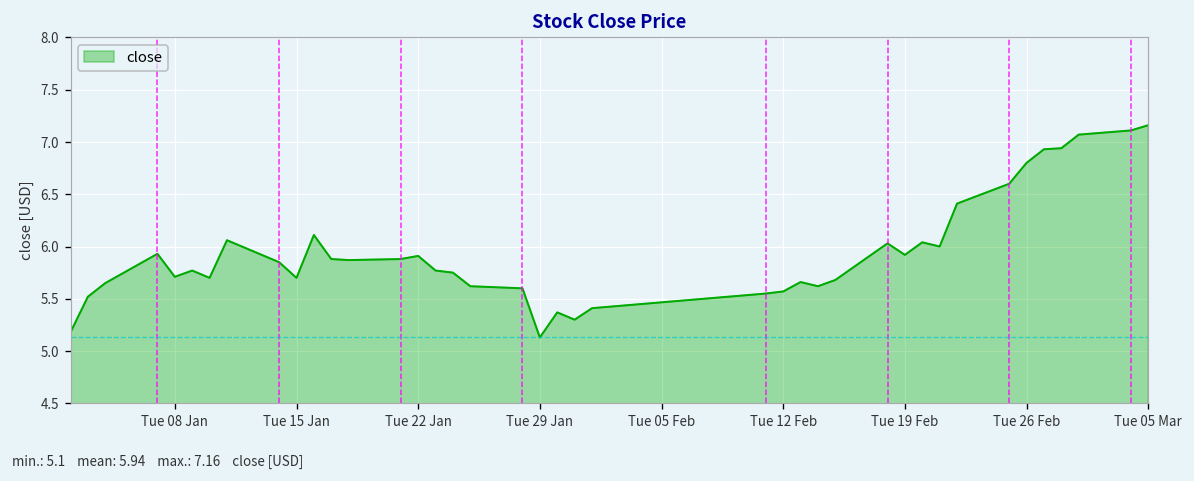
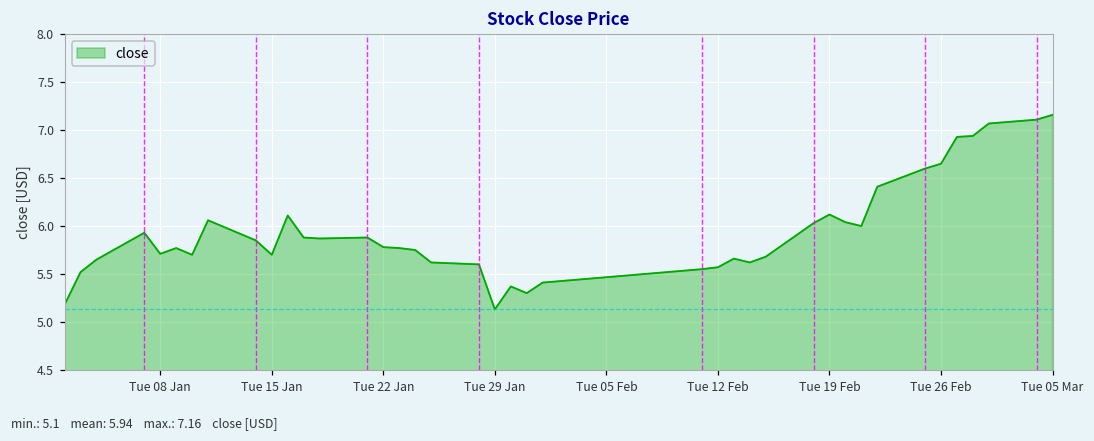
  {
    "Tue 08 Jan": 5.7,
    "Tue 15 Jan": 5.7,
-   "Tue 22 Jan": 5.9,
+   "Tue 22 Jan": 5.8,
    "Tue 29 Jan": 5.1,
    "Tue 12 Feb": 5.6,
-   "Tue 19 Feb": 5.9,
-   "Tue 26 Feb": 6.8,
+   "Tue 19 Feb": 6.1,
+   "Tue 26 Feb": 6.7,
    "Tue 05 Mar": 7.2
  }
